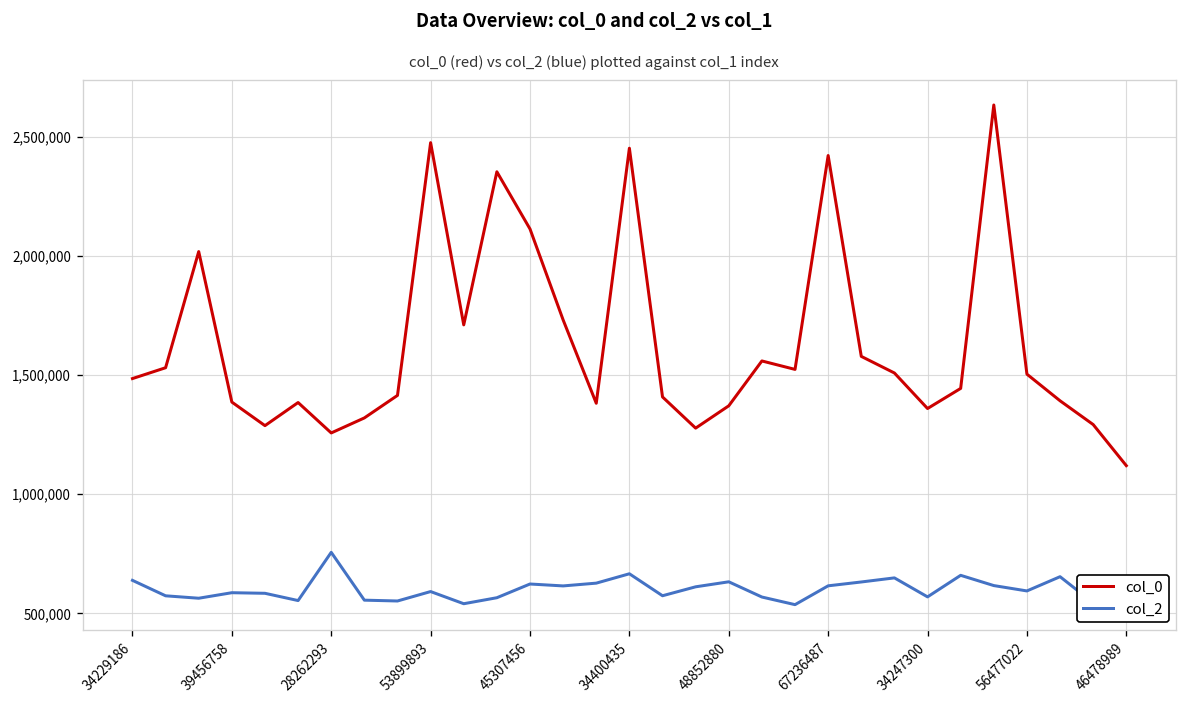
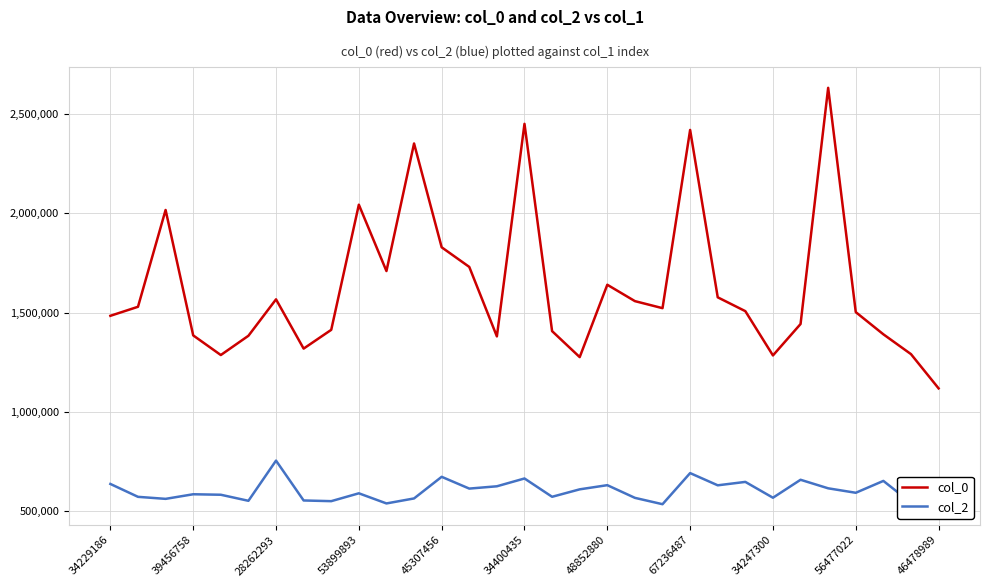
  {
    "col_0": {
      "34229186": "1,480,000",
      "39456758": "1,390,000",
-     "28262293": "1,260,000",
-     "53899893": "2,470,000",
-     "45307456": "2,110,000",
+     "28262293": "1,570,000",
+     "53899893": "2,040,000",
+     "45307456": "1,830,000",
      "34400435": "2,450,000",
-     "48852880": "1,370,000",
+     "48852880": "1,640,000",
      "67236487": "2,420,000",
-     "34247300": "1,360,000",
+     "34247300": "1,280,000",
      "56477022": "1,500,000",
      "46478989": "1,120,000"
    },
    "col_2": {
      "34229186": "640,000",
      "39456758": "590,000",
      "28262293": "750,000",
      "53899893": "590,000",
-     "45307456": "620,000",
+     "45307456": "670,000",
      "34400435": "660,000",
      "48852880": "630,000",
-     "67236487": "610,000",
+     "67236487": "690,000",
      "34247300": "570,000",
      "56477022": "590,000"
    }
  }
